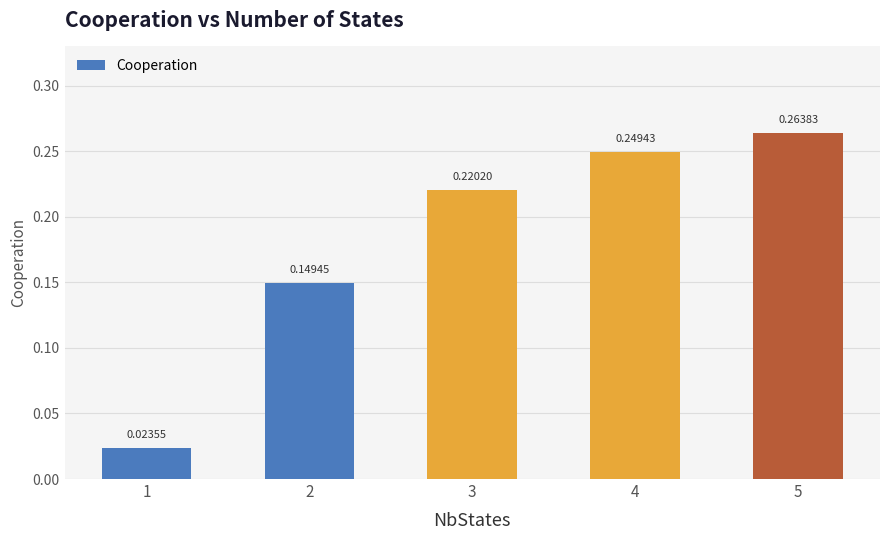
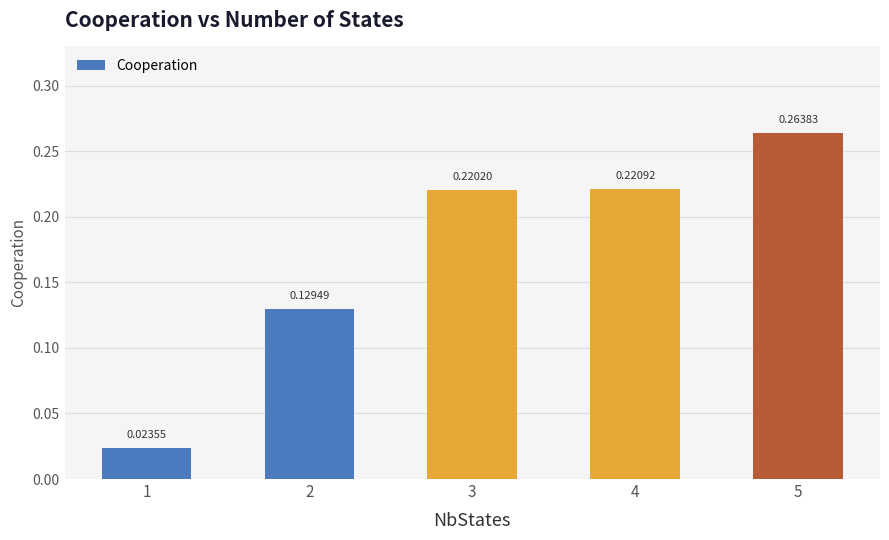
  {
    "1": 0.02355,
-   "2": 0.14945,
+   "2": 0.12949,
    "3": 0.22020,
-   "4": 0.24943,
+   "4": 0.22092,
    "5": 0.26383
  }
